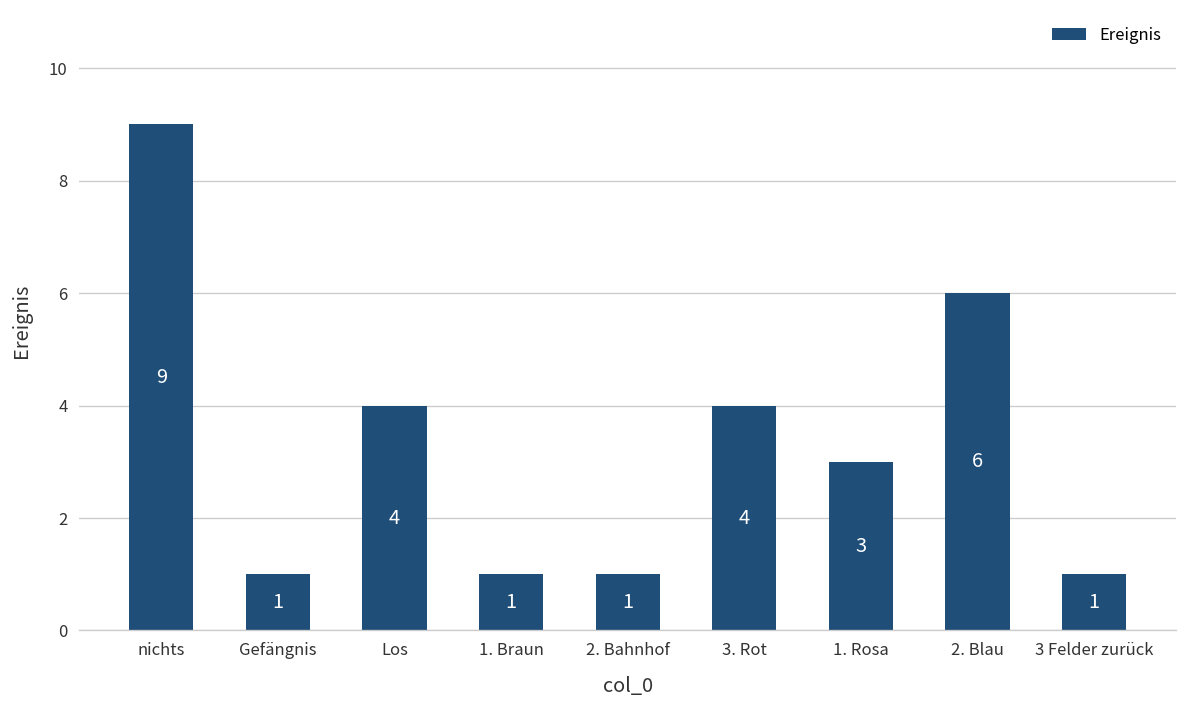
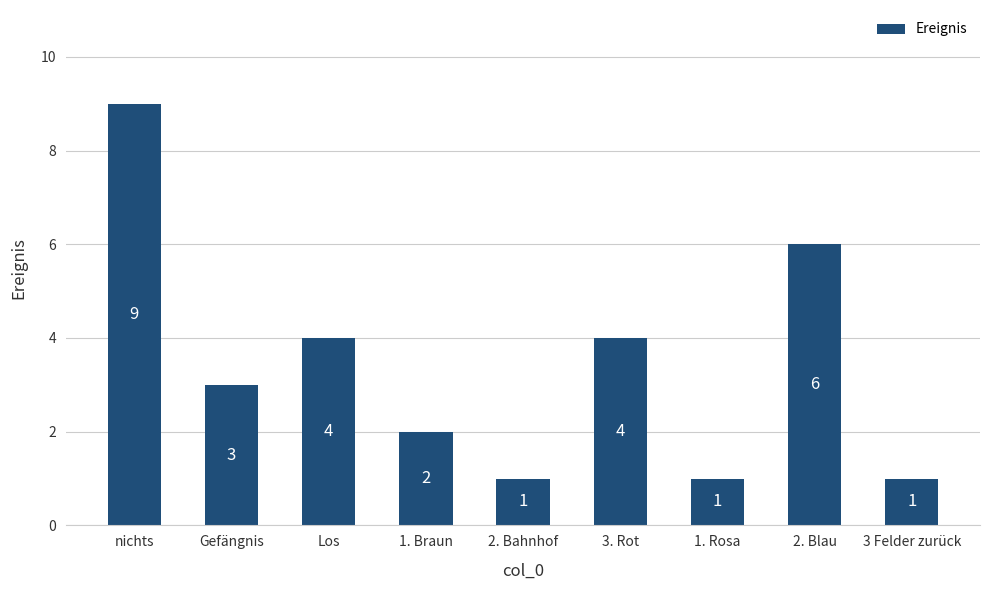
  {
    "nichts": 9,
-   "Gefängnis": 1,
+   "Gefängnis": 3,
    "Los": 4,
-   "1. Braun": 1,
+   "1. Braun": 2,
    "2. Bahnhof": 1,
    "3. Rot": 4,
-   "1. Rosa": 3,
+   "1. Rosa": 1,
    "2. Blau": 6,
    "3 Felder zurück": 1
  }
